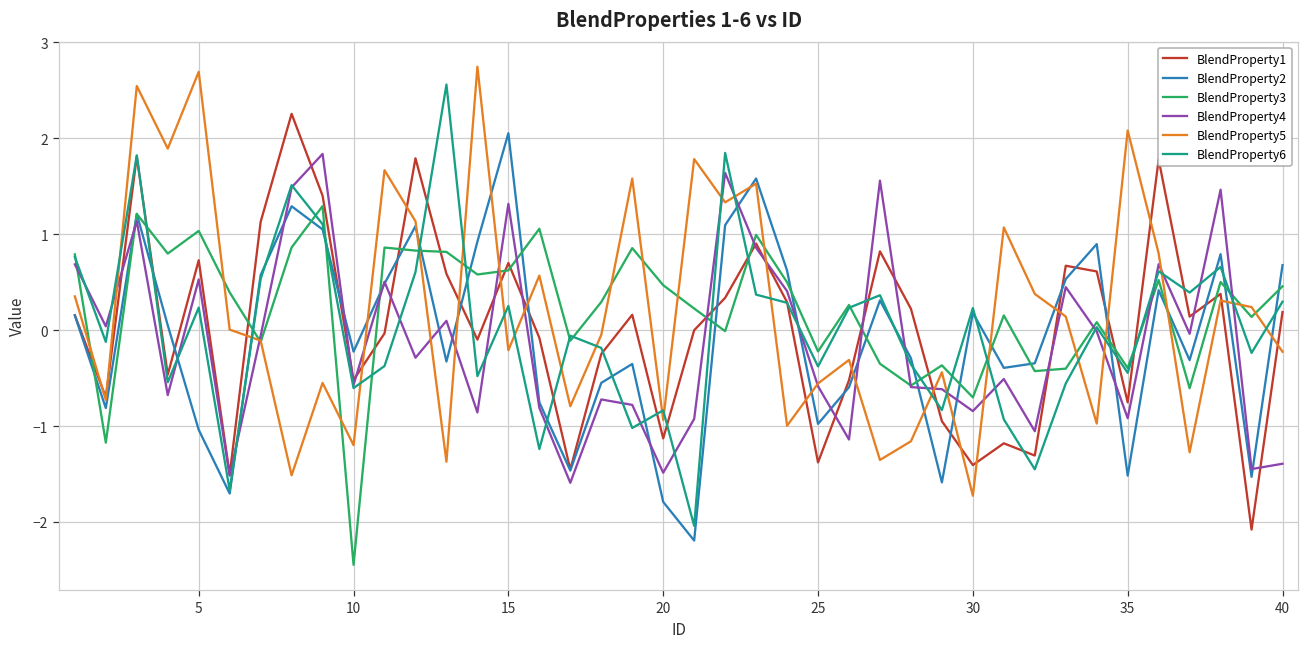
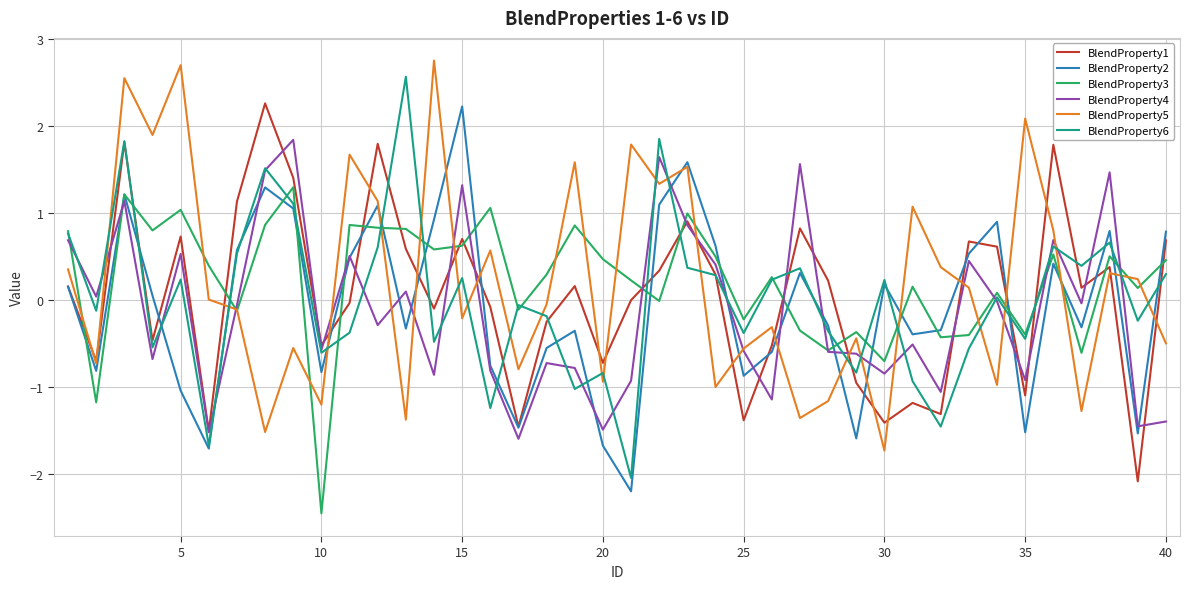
  {
    "BlendProperty1": {
      "5": 0.7,
      "10": -0.5,
      "15": 0.7,
-     "20": -1.1,
+     "20": -0.7,
      "25": -1.4,
      "30": -1.4,
-     "35": -0.8,
-     "40": 0.2
+     "35": -1.1,
+     "40": 0.7
    },
    "BlendProperty2": {
      "5": -1.0,
-     "10": -0.2,
-     "15": 2.1,
-     "20": -1.8,
-     "25": -1.0,
+     "10": -0.8,
+     "15": 2.2,
+     "20": -1.7,
+     "25": -0.9,
      "30": 0.2,
      "35": -1.5,
-     "40": 0.7
+     "40": 0.8
    },
    "BlendProperty4": {
      "5": 0.5,
      "10": -0.6,
      "15": 1.3,
      "20": -1.5,
      "30": -0.8,
      "35": -0.9,
      "40": -1.4
    },
    "BlendProperty5": {
      "5": 2.7,
      "10": -1.2,
      "15": -0.2,
      "20": -0.9,
      "30": -1.7,
      "35": 2.1,
-     "40": -0.2
+     "40": -0.5
    }
  }
